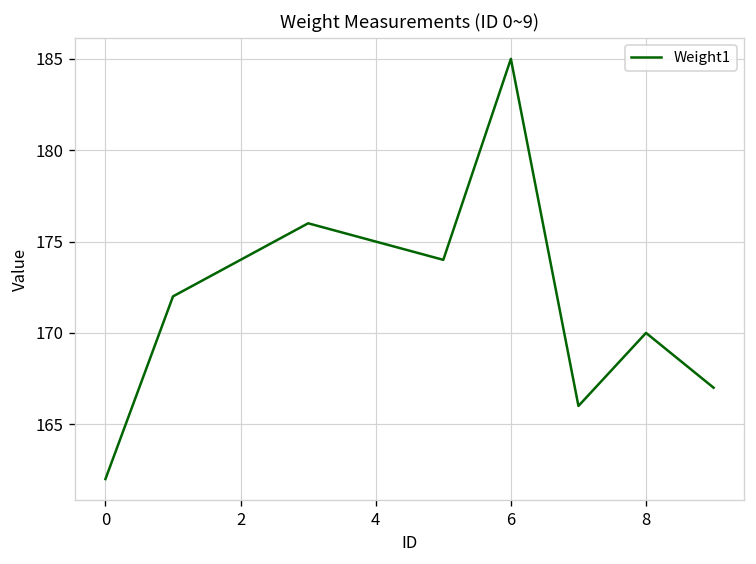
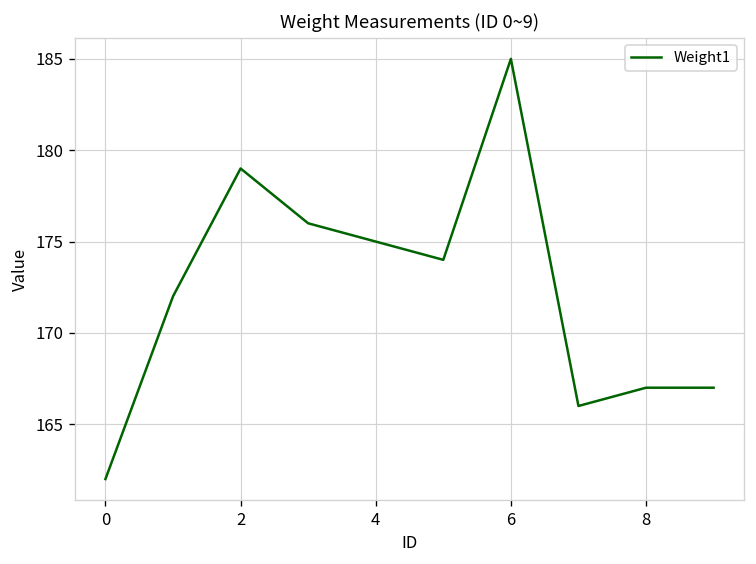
  {
    "0": 162,
-   "2": 174,
+   "2": 179,
    "4": 175,
    "6": 185,
-   "8": 170
+   "8": 167
  }
